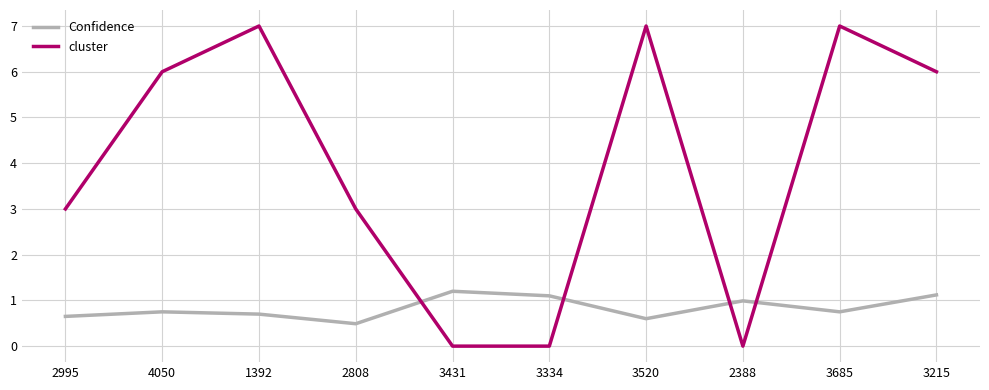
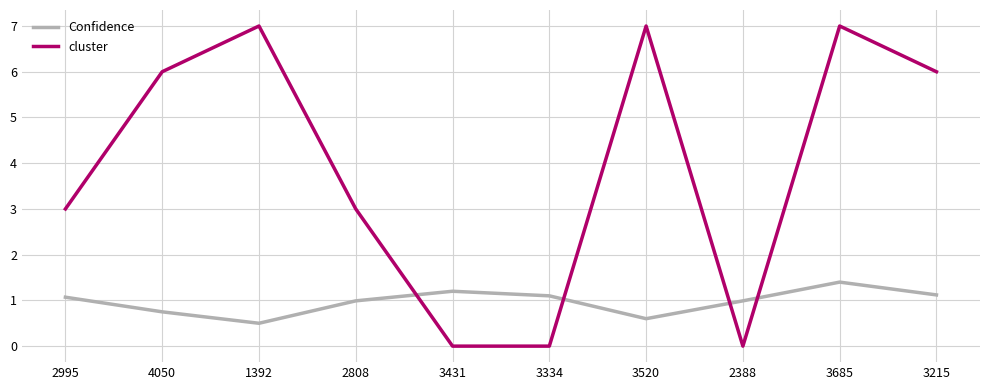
  {
    "Confidence": {
-     "2995": 0.7,
+     "2995": 1.1,
      "4050": 0.8,
-     "1392": 0.7,
-     "2808": 0.5,
+     "1392": 0.5,
+     "2808": 1.0,
      "3431": 1.2,
      "3334": 1.1,
      "3520": 0.6,
      "2388": 1.0,
-     "3685": 0.8,
+     "3685": 1.4,
      "3215": 1.1
    },
    "cluster": {
      "2995": 3.0,
      "4050": 6.0,
      "1392": 7.0,
      "2808": 3.0,
      "3431": 0.0,
      "3334": 0.0,
      "3520": 7.0,
      "2388": 0.0,
      "3685": 7.0,
      "3215": 6.0
    }
  }
